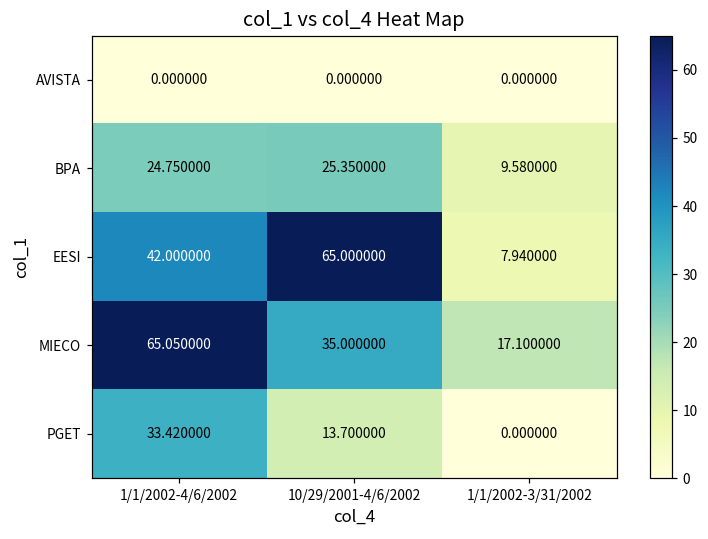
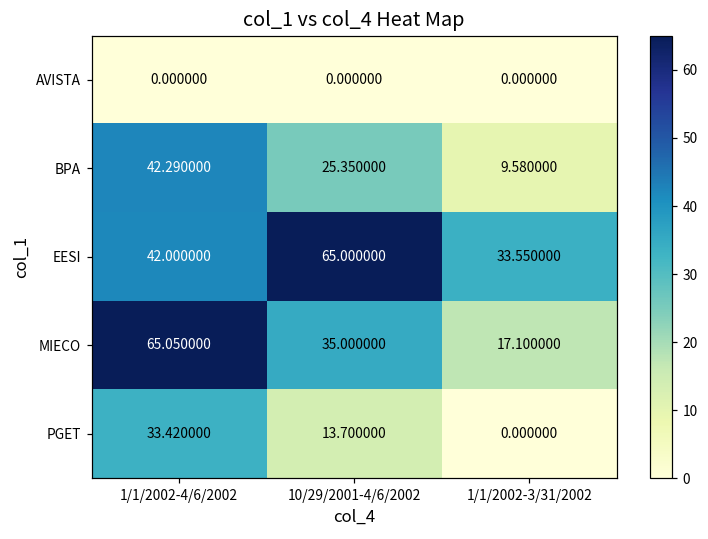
  {
    "AVISTA": {
      "1/1/2002-4/6/2002": 0.000000,
      "10/29/2001-4/6/2002": 0.000000,
      "1/1/2002-3/31/2002": 0.000000
    },
    "BPA": {
-     "1/1/2002-4/6/2002": 24.750000,
+     "1/1/2002-4/6/2002": 42.290000,
      "10/29/2001-4/6/2002": 25.350000,
      "1/1/2002-3/31/2002": 9.580000
    },
    "EESI": {
      "1/1/2002-4/6/2002": 42.000000,
      "10/29/2001-4/6/2002": 65.000000,
-     "1/1/2002-3/31/2002": 7.940000
+     "1/1/2002-3/31/2002": 33.550000
    },
    "MIECO": {
      "1/1/2002-4/6/2002": 65.050000,
      "10/29/2001-4/6/2002": 35.000000,
      "1/1/2002-3/31/2002": 17.100000
    },
    "PGET": {
      "1/1/2002-4/6/2002": 33.420000,
      "10/29/2001-4/6/2002": 13.700000,
      "1/1/2002-3/31/2002": 0.000000
    }
  }
